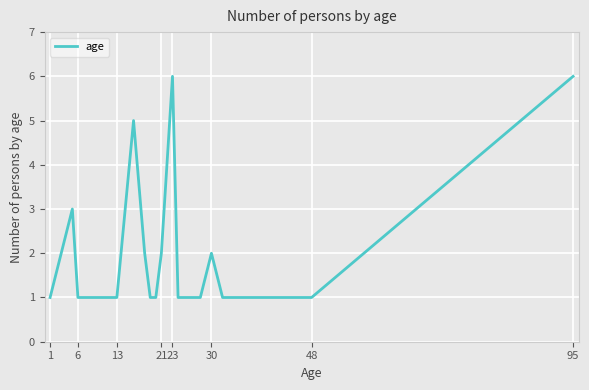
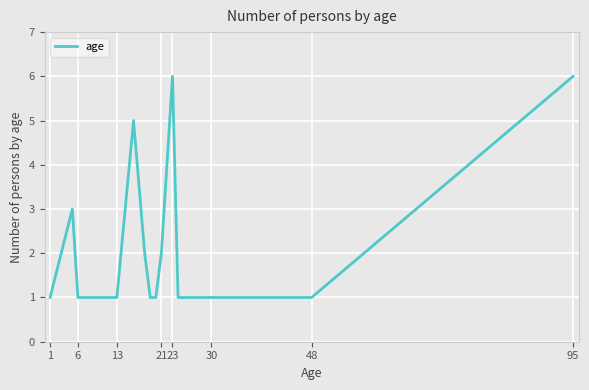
  {
    "1": 1,
    "6": 1,
    "13": 1,
    "21": 2,
    "23": 6,
-   "30": 2,
+   "30": 1,
    "48": 1,
    "95": 6
  }
